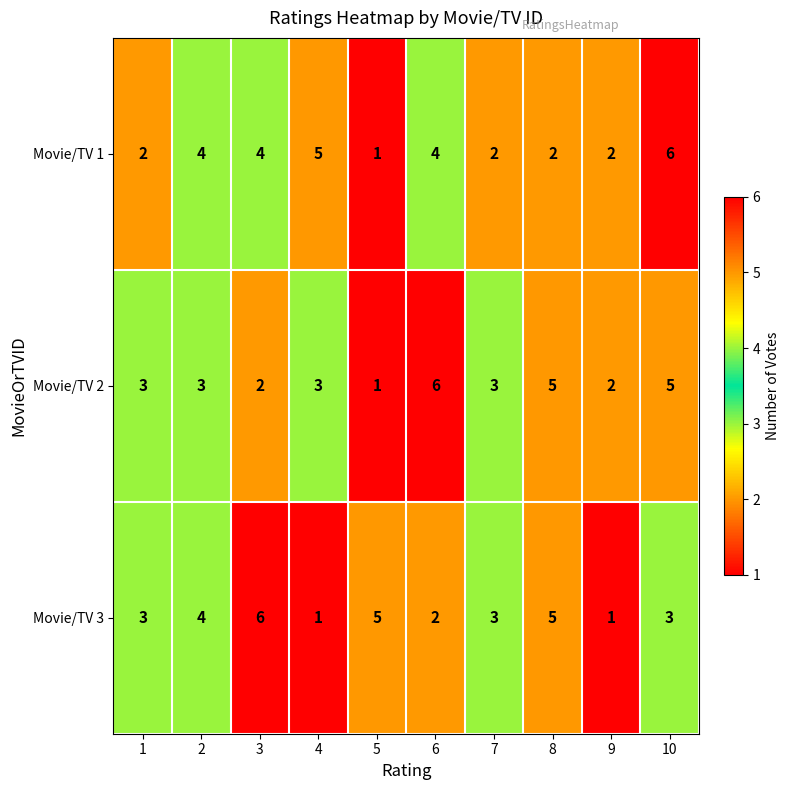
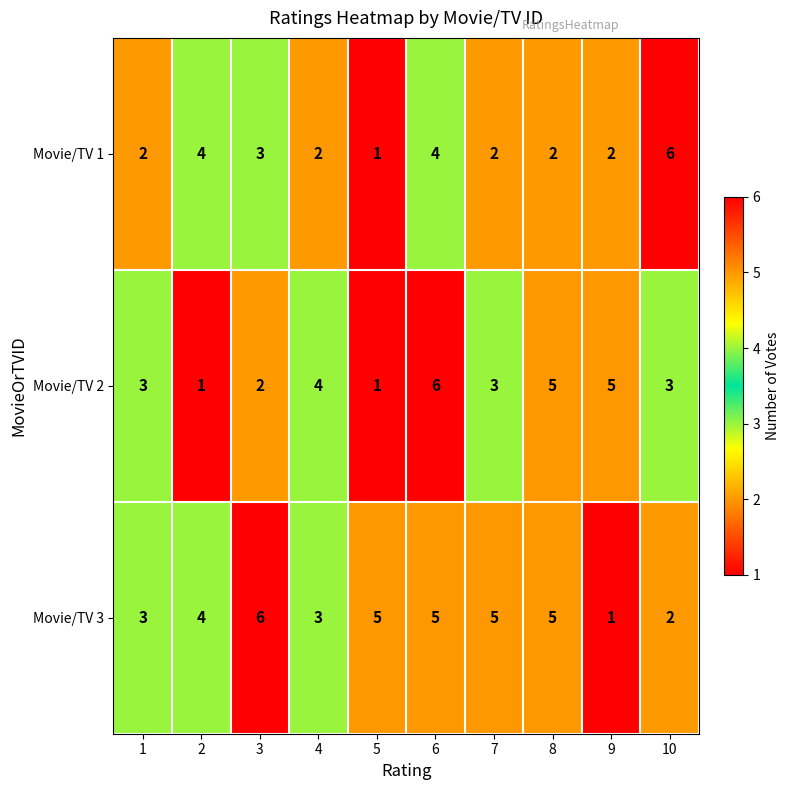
  {
    "Movie/TV 1": {
      "1": 2,
      "2": 4,
-     "3": 4,
-     "4": 5,
+     "3": 3,
+     "4": 2,
      "5": 1,
      "6": 4,
      "7": 2,
      "8": 2,
      "9": 2,
      "10": 6
    },
    "Movie/TV 2": {
      "1": 3,
-     "2": 3,
+     "2": 1,
      "3": 2,
-     "4": 3,
+     "4": 4,
      "5": 1,
      "6": 6,
      "7": 3,
      "8": 5,
-     "9": 2,
-     "10": 5
+     "9": 5,
+     "10": 3
    },
    "Movie/TV 3": {
      "1": 3,
      "2": 4,
      "3": 6,
-     "4": 1,
+     "4": 3,
      "5": 5,
-     "6": 2,
-     "7": 3,
+     "6": 5,
+     "7": 5,
      "8": 5,
      "9": 1,
-     "10": 3
+     "10": 2
    }
  }
